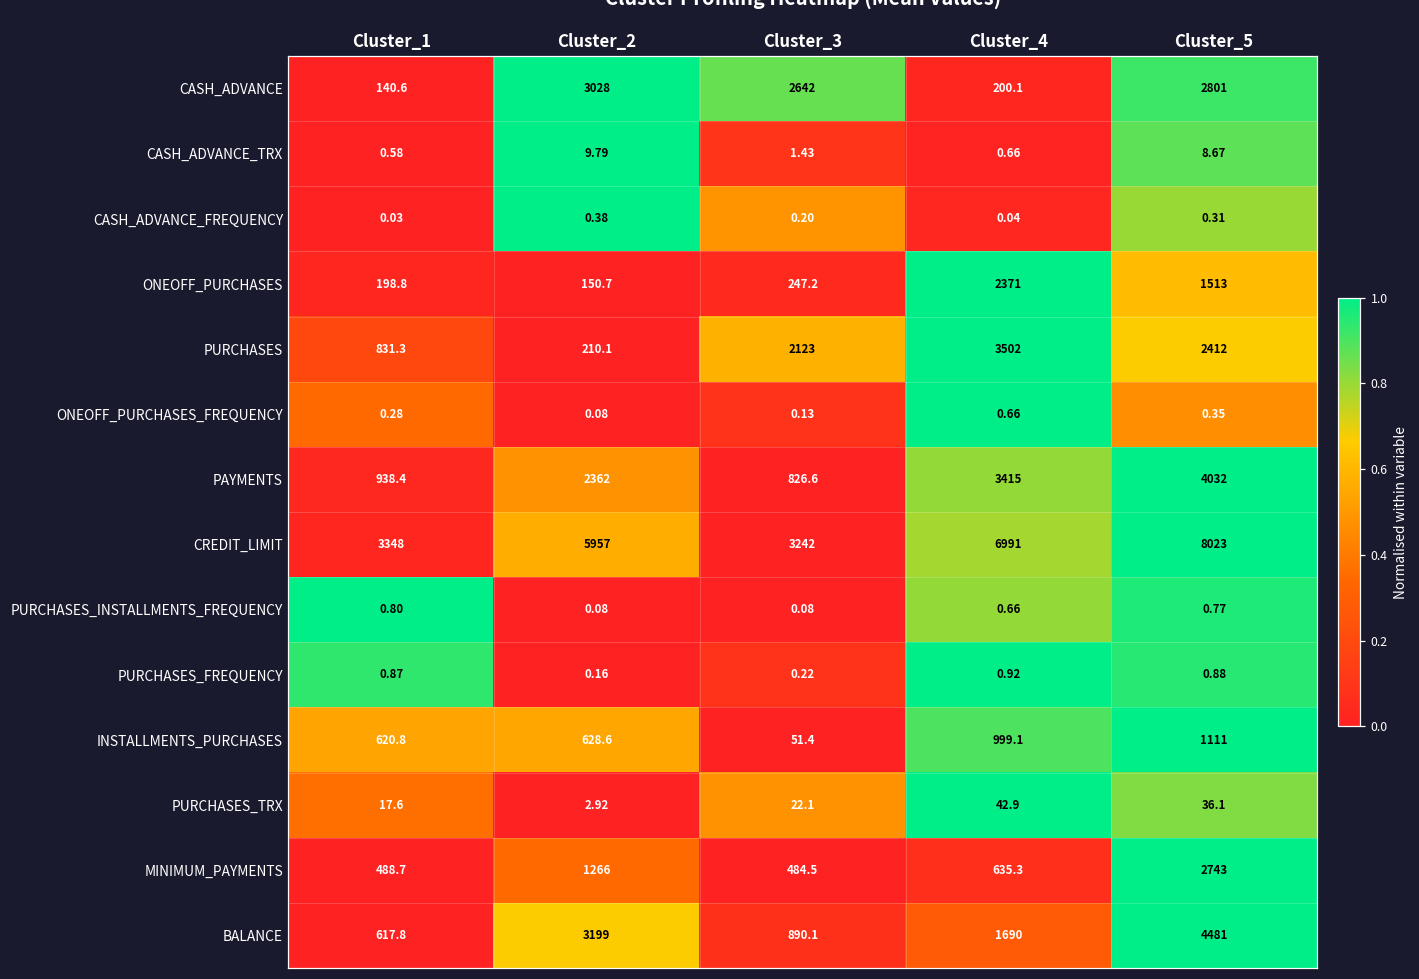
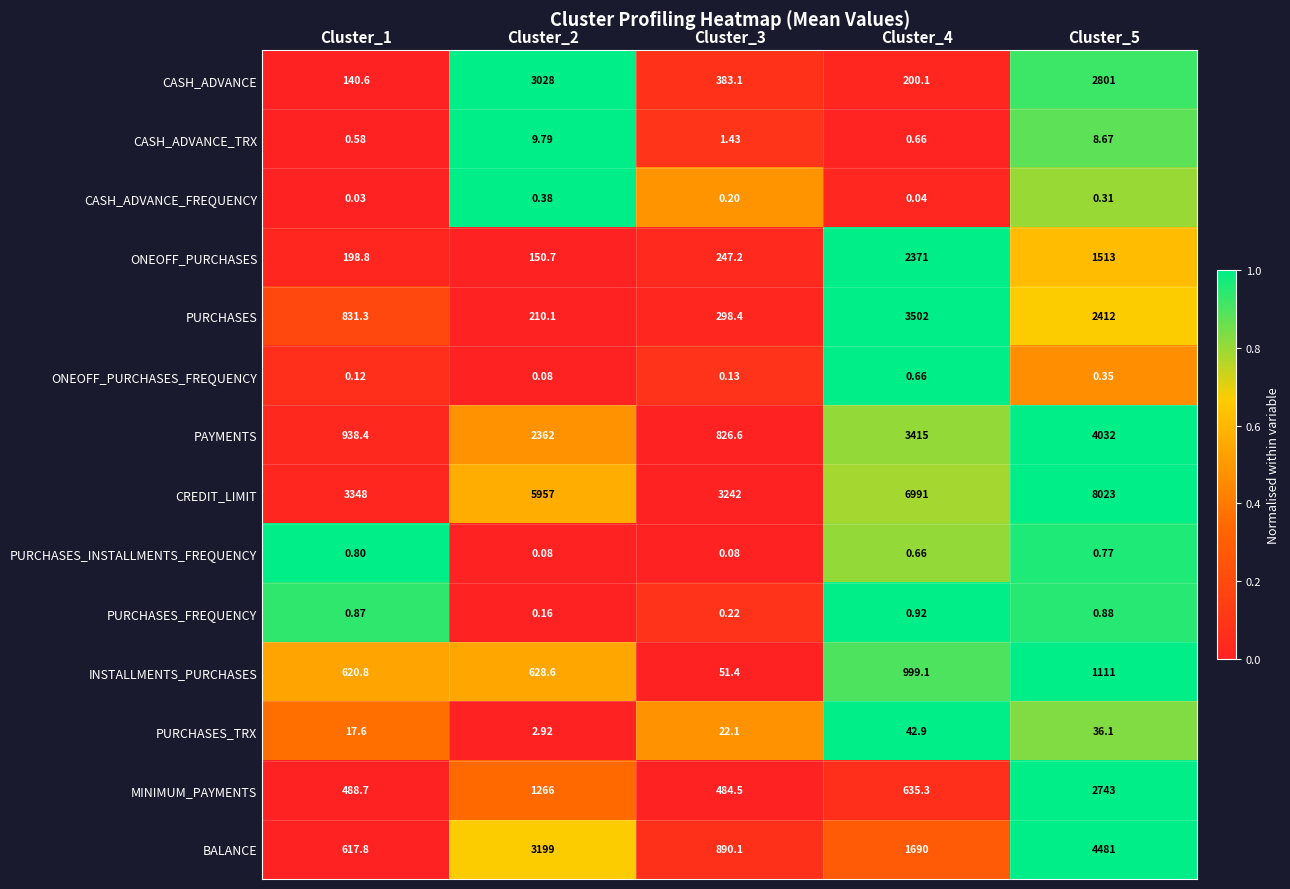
  {
    "CASH_ADVANCE": {
      "Cluster_1": 140.6,
      "Cluster_2": 3028,
-     "Cluster_3": 2642,
+     "Cluster_3": 383.1,
      "Cluster_4": 200.1,
      "Cluster_5": 2801
    },
    "CASH_ADVANCE_TRX": {
      "Cluster_1": 0.58,
      "Cluster_2": 9.79,
      "Cluster_3": 1.43,
      "Cluster_4": 0.66,
      "Cluster_5": 8.67
    },
    "CASH_ADVANCE_FREQUENCY": {
      "Cluster_1": 0.03,
      "Cluster_2": 0.38,
      "Cluster_3": 0.20,
      "Cluster_4": 0.04,
      "Cluster_5": 0.31
    },
    "ONEOFF_PURCHASES": {
      "Cluster_1": 198.8,
      "Cluster_2": 150.7,
      "Cluster_3": 247.2,
      "Cluster_4": 2371,
      "Cluster_5": 1513
    },
    "PURCHASES": {
      "Cluster_1": 831.3,
      "Cluster_2": 210.1,
-     "Cluster_3": 2123,
+     "Cluster_3": 298.4,
      "Cluster_4": 3502,
      "Cluster_5": 2412
    },
    "ONEOFF_PURCHASES_FREQUENCY": {
-     "Cluster_1": 0.28,
+     "Cluster_1": 0.12,
      "Cluster_2": 0.08,
      "Cluster_3": 0.13,
      "Cluster_4": 0.66,
      "Cluster_5": 0.35
    },
    "PAYMENTS": {
      "Cluster_1": 938.4,
      "Cluster_2": 2362,
      "Cluster_3": 826.6,
      "Cluster_4": 3415,
      "Cluster_5": 4032
    },
    "CREDIT_LIMIT": {
      "Cluster_1": 3348,
      "Cluster_2": 5957,
      "Cluster_3": 3242,
      "Cluster_4": 6991,
      "Cluster_5": 8023
    },
    "PURCHASES_INSTALLMENTS_FREQUENCY": {
      "Cluster_1": 0.80,
      "Cluster_2": 0.08,
      "Cluster_3": 0.08,
      "Cluster_4": 0.66,
      "Cluster_5": 0.77
    },
    "PURCHASES_FREQUENCY": {
      "Cluster_1": 0.87,
      "Cluster_2": 0.16,
      "Cluster_3": 0.22,
      "Cluster_4": 0.92,
      "Cluster_5": 0.88
    },
    "INSTALLMENTS_PURCHASES": {
      "Cluster_1": 620.8,
      "Cluster_2": 628.6,
      "Cluster_3": 51.4,
      "Cluster_4": 999.1,
      "Cluster_5": 1111
    },
    "PURCHASES_TRX": {
      "Cluster_1": 17.6,
      "Cluster_2": 2.92,
      "Cluster_3": 22.1,
      "Cluster_4": 42.9,
      "Cluster_5": 36.1
    },
    "MINIMUM_PAYMENTS": {
      "Cluster_1": 488.7,
      "Cluster_2": 1266,
      "Cluster_3": 484.5,
      "Cluster_4": 635.3,
      "Cluster_5": 2743
    },
    "BALANCE": {
      "Cluster_1": 617.8,
      "Cluster_2": 3199,
      "Cluster_3": 890.1,
      "Cluster_4": 1690,
      "Cluster_5": 4481
    }
  }
